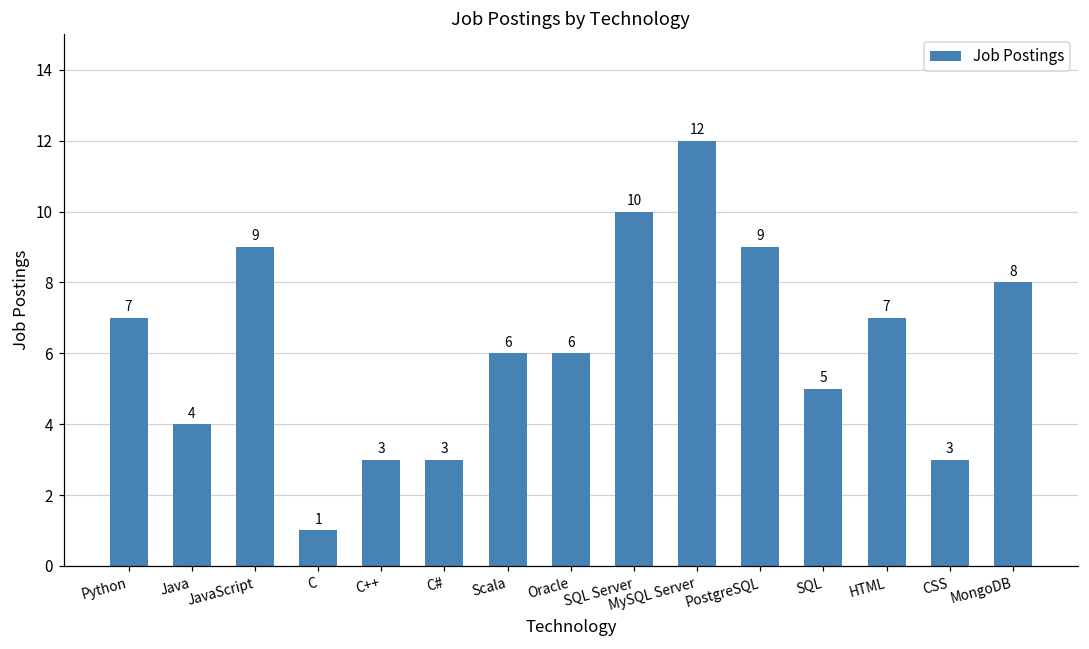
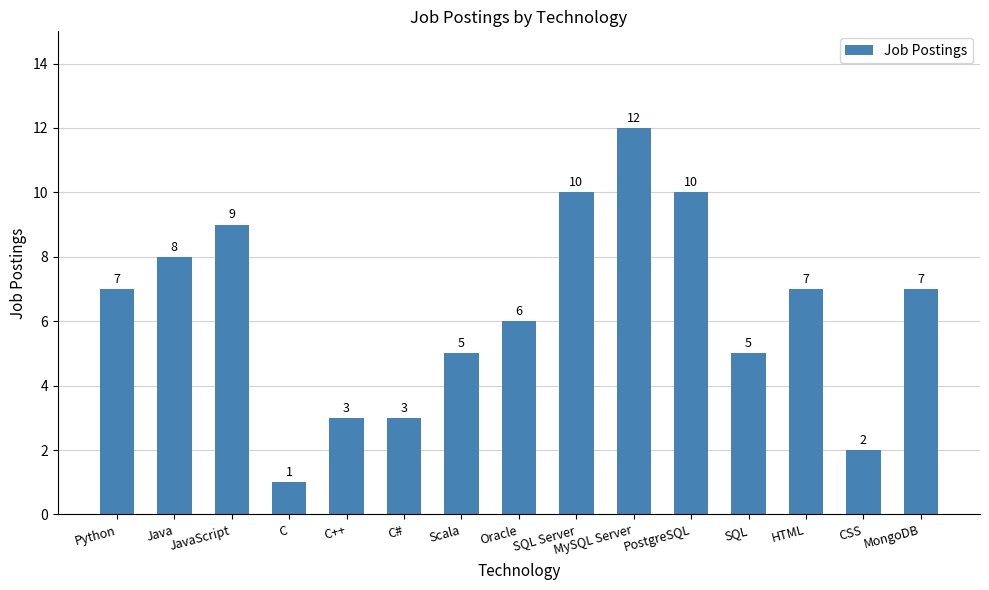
  {
    "Python": 7,
-   "Java": 4,
+   "Java": 8,
    "JavaScript": 9,
    "C": 1,
    "C++": 3,
    "C#": 3,
-   "Scala": 6,
+   "Scala": 5,
    "Oracle": 6,
    "SQL Server": 10,
    "MySQL Server": 12,
-   "PostgreSQL": 9,
+   "PostgreSQL": 10,
    "SQL": 5,
    "HTML": 7,
-   "CSS": 3,
-   "MongoDB": 8
+   "CSS": 2,
+   "MongoDB": 7
  }
